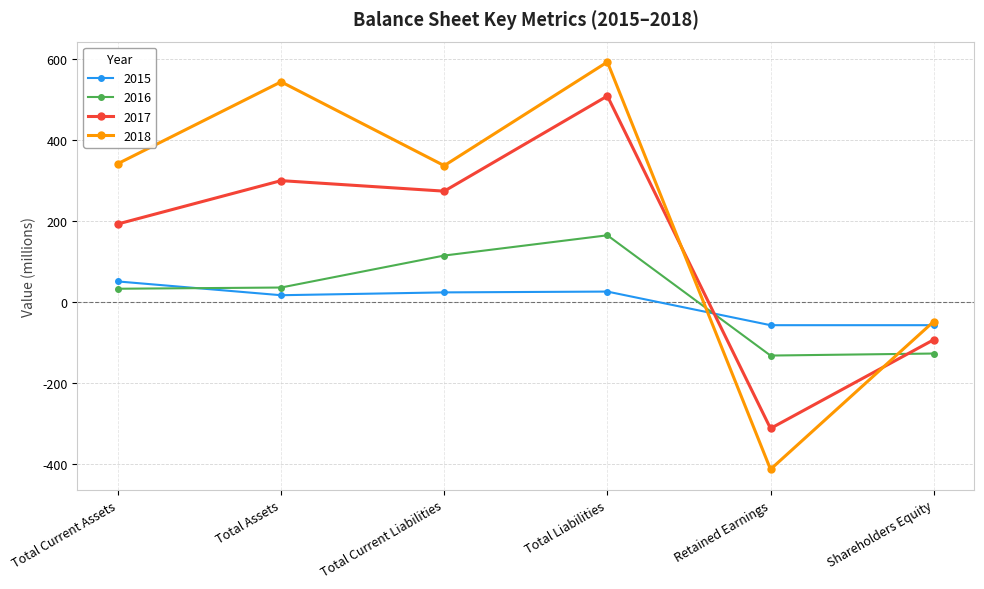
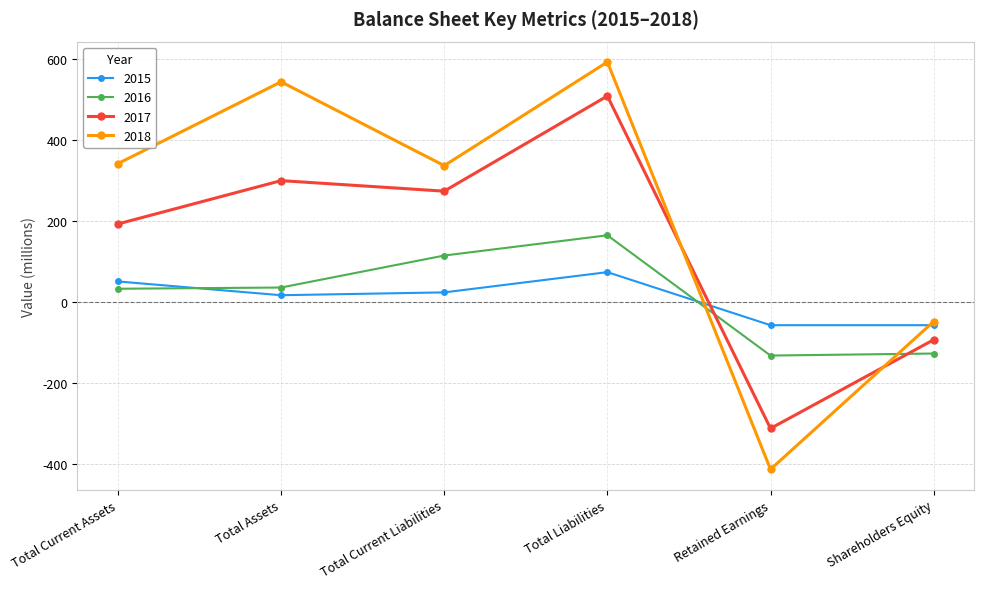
  {
    "2015": {
      "Total Current Assets": 50,
      "Total Assets": 20,
      "Total Current Liabilities": 20,
-     "Total Liabilities": 30,
+     "Total Liabilities": 70,
      "Retained Earnings": -60,
      "Shareholders Equity": -60
    },
    "2016": {
      "Total Current Assets": 30,
      "Total Assets": 40,
      "Total Current Liabilities": 110,
      "Total Liabilities": 160,
      "Retained Earnings": -130,
      "Shareholders Equity": -130
    },
    "2017": {
      "Total Current Assets": 190,
      "Total Assets": 300,
      "Total Current Liabilities": 270,
      "Total Liabilities": 510,
      "Retained Earnings": -310,
      "Shareholders Equity": -90
    },
    "2018": {
      "Total Current Assets": 340,
      "Total Assets": 540,
      "Total Current Liabilities": 340,
      "Total Liabilities": 590,
      "Retained Earnings": -410,
      "Shareholders Equity": -50
    }
  }
